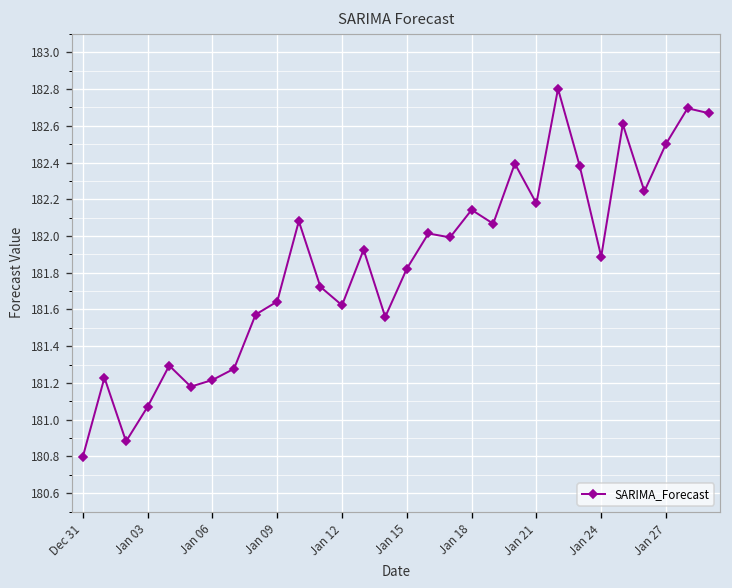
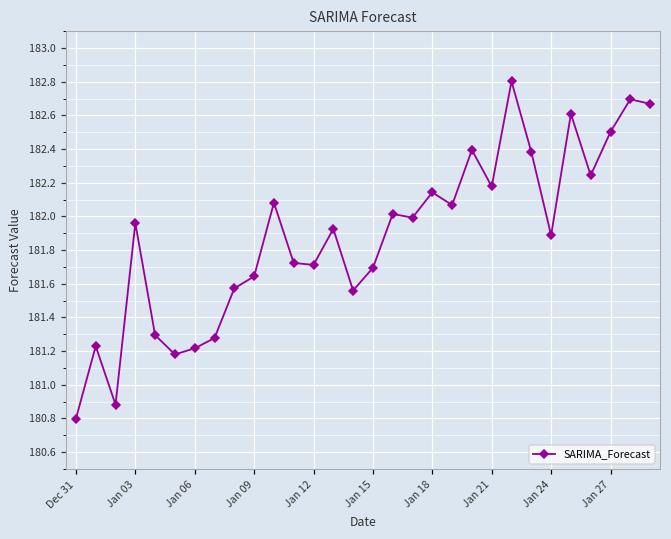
  {
    "Dec 31": 180.80,
-   "Jan 03": 181.07,
+   "Jan 03": 181.96,
    "Jan 06": 181.22,
    "Jan 09": 181.64,
-   "Jan 12": 181.62,
-   "Jan 15": 181.82,
+   "Jan 12": 181.71,
+   "Jan 15": 181.69,
    "Jan 18": 182.14,
    "Jan 21": 182.18,
    "Jan 24": 181.89,
    "Jan 27": 182.50
  }
